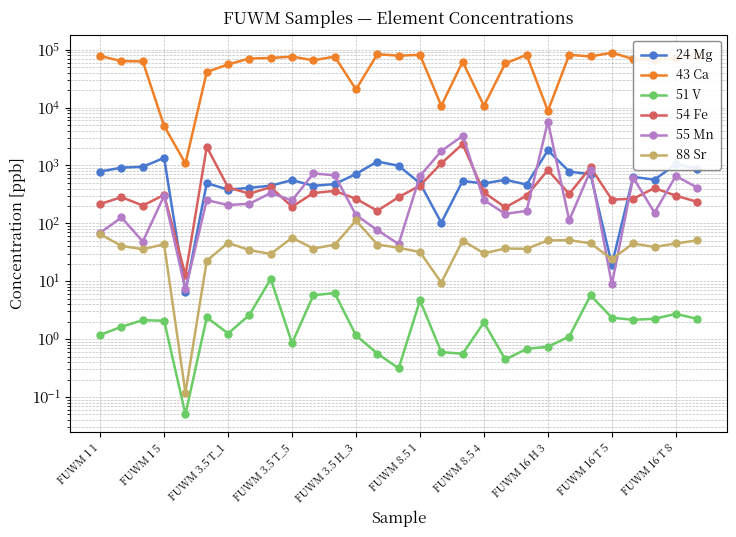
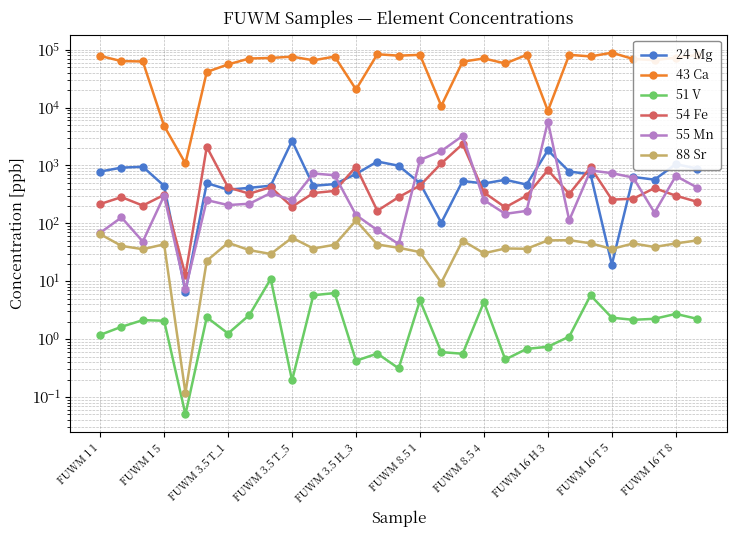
  {
    "24 Mg": {
      "FUWM 1 1": 800,
-     "FUWM 1 5": 1400,
-     "FUWM 3.5 T_5": 600,
+     "FUWM 1 5": 400,
+     "FUWM 3.5 T_5": 3000,
      "FUWM 3.5 H_3": 700,
      "FUWM 8.5 4": 500,
      "FUWM 16 H 3": 1800,
      "FUWM 16 T 5": 19
    },
    "43 Ca": {
      "FUWM 1 1": 80000,
      "FUWM 1 5": 5000,
      "FUWM 3.5 T_1": 60000,
      "FUWM 3.5 T_5": 80000,
      "FUWM 3.5 H_3": 21000,
      "FUWM 8.5 1": 80000,
-     "FUWM 8.5 4": 11000,
+     "FUWM 8.5 4": 70000,
      "FUWM 16 H 3": 9000,
      "FUWM 16 T 5": 90000
    },
    "51 V": {
      "FUWM 1 1": 1.2,
      "FUWM 1 5": 2.1,
      "FUWM 3.5 T_1": 1.2,
-     "FUWM 3.5 T_5": 0.8,
-     "FUWM 3.5 H_3": 1.2,
+     "FUWM 3.5 T_5": 0.19,
+     "FUWM 3.5 H_3": 0.4,
      "FUWM 8.5 1": 5,
-     "FUWM 8.5 4": 1.9,
+     "FUWM 8.5 4": 4,
      "FUWM 16 H 3": 0.7,
      "FUWM 16 T 5": 2.3,
      "FUWM 16 T 8": 3
    },
    "54 Fe": {
      "FUWM 1 1": 220,
      "FUWM 3.5 T_5": 190,
-     "FUWM 3.5 H_3": 300,
+     "FUWM 3.5 H_3": 900,
      "FUWM 8.5 4": 300,
      "FUWM 16 H 3": 800,
      "FUWM 16 T 5": 300,
      "FUWM 16 T 8": 300
    },
    "55 Mn": {
      "FUWM 3.5 T_1": 210,
      "FUWM 3.5 T_5": 250,
      "FUWM 3.5 H_3": 140,
-     "FUWM 8.5 1": 700,
+     "FUWM 8.5 1": 1200,
      "FUWM 8.5 4": 300,
      "FUWM 16 H 3": 6000,
-     "FUWM 16 T 5": 9,
+     "FUWM 16 T 5": 700,
      "FUWM 16 T 8": 700
    },
    "88 Sr": {
      "FUWM 1 5": 40,
      "FUWM 3.5 T_1": 50,
      "FUWM 3.5 T_5": 60,
      "FUWM 3.5 H_3": 110,
      "FUWM 8.5 1": 30,
      "FUWM 8.5 4": 30,
      "FUWM 16 H 3": 50,
-     "FUWM 16 T 5": 24,
+     "FUWM 16 T 5": 40,
      "FUWM 16 T 8": 40
    }
  }
